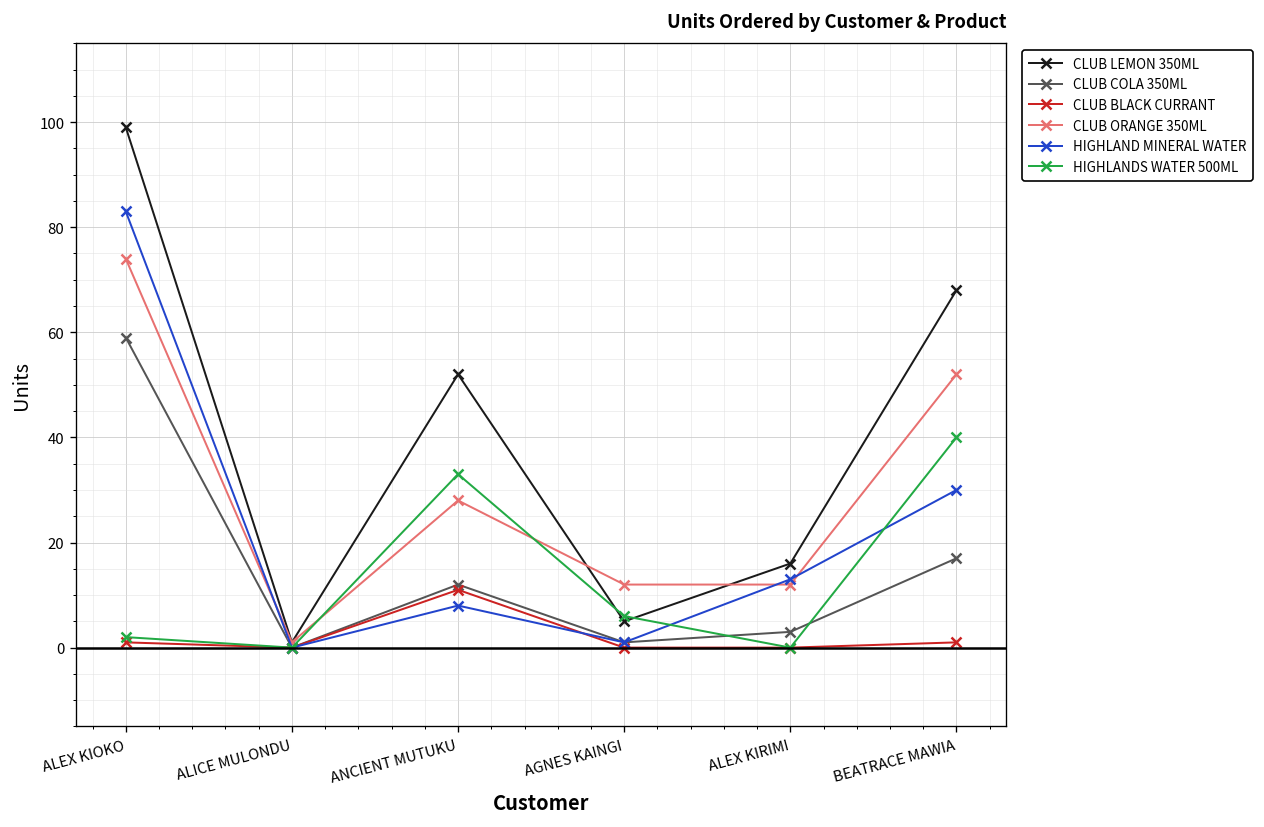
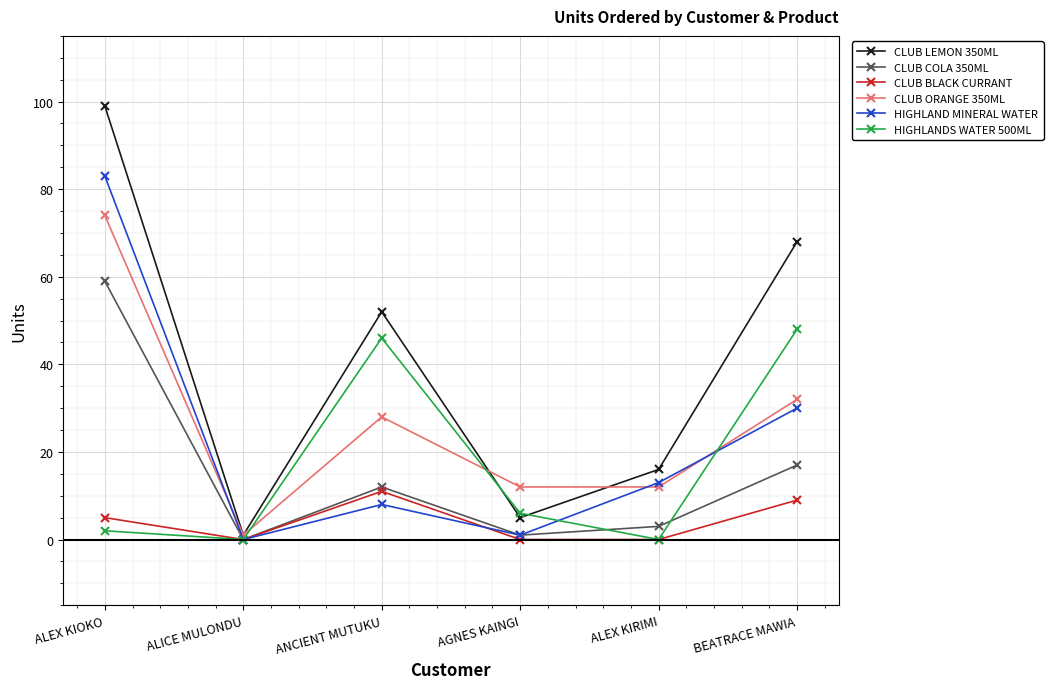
  {
    "CLUB LEMON 350ML": {
      "ALEX KIOKO": 99,
      "ANCIENT MUTUKU": 52,
      "AGNES KAINGI": 5,
      "ALEX KIRIMI": 16,
      "BEATRACE MAWIA": 68
    },
    "CLUB COLA 350ML": {
      "ALEX KIOKO": 59,
      "ANCIENT MUTUKU": 12,
      "ALEX KIRIMI": 3,
      "BEATRACE MAWIA": 17
    },
    "CLUB BLACK CURRANT": {
-     "ALEX KIOKO": 1,
+     "ALEX KIOKO": 5,
      "ANCIENT MUTUKU": 11,
      "AGNES KAINGI": 0,
-     "BEATRACE MAWIA": 1
+     "BEATRACE MAWIA": 9
    },
    "CLUB ORANGE 350ML": {
      "ALEX KIOKO": 74,
      "ANCIENT MUTUKU": 28,
      "AGNES KAINGI": 12,
      "ALEX KIRIMI": 12,
-     "BEATRACE MAWIA": 52
+     "BEATRACE MAWIA": 32
    },
    "HIGHLAND MINERAL WATER": {
      "ALEX KIOKO": 83,
      "ANCIENT MUTUKU": 8,
      "ALEX KIRIMI": 13,
      "BEATRACE MAWIA": 30
    },
    "HIGHLANDS WATER 500ML": {
      "ALEX KIOKO": 2,
-     "ANCIENT MUTUKU": 33,
+     "ANCIENT MUTUKU": 46,
      "AGNES KAINGI": 6,
-     "BEATRACE MAWIA": 40
+     "BEATRACE MAWIA": 48
    }
  }
